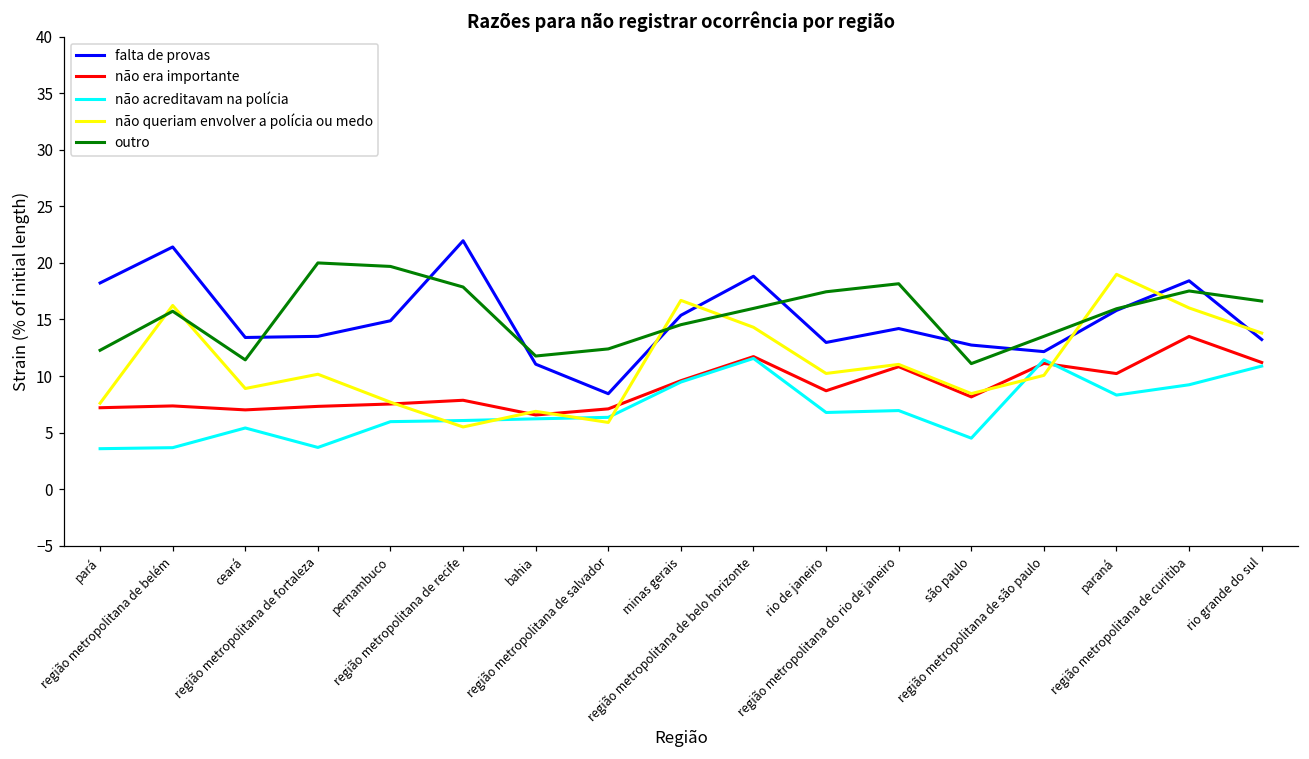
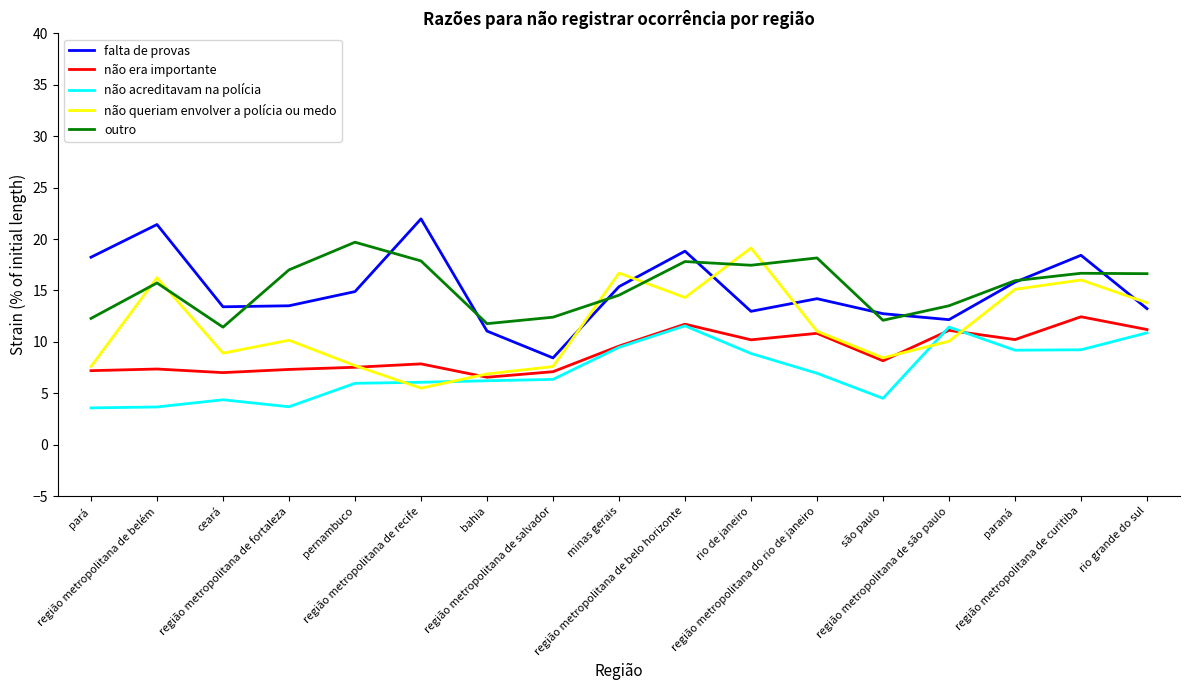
  {
    "falta de provas": {
      "pará": 18.2,
      "região metropolitana de belém": 21.4,
      "ceará": 13.4,
      "região metropolitana de fortaleza": 13.5,
      "pernambuco": 14.9,
      "região metropolitana de recife": 22.0,
      "bahia": 11.1,
      "região metropolitana de salvador": 8.4,
      "minas gerais": 15.4,
      "região metropolitana de belo horizonte": 18.8,
      "rio de janeiro": 13.0,
      "região metropolitana do rio de janeiro": 14.2,
      "são paulo": 12.7,
      "região metropolitana de são paulo": 12.2,
      "região metropolitana de curitiba": 18.4,
      "rio grande do sul": 13.2
    },
    "não era importante": {
      "pará": 7.2,
      "região metropolitana de belém": 7.4,
      "ceará": 7.0,
      "região metropolitana de fortaleza": 7.3,
      "região metropolitana de recife": 7.9,
      "bahia": 6.6,
      "região metropolitana de salvador": 7.1,
-     "rio de janeiro": 8.7,
+     "rio de janeiro": 10.2,
      "são paulo": 8.2,
      "região metropolitana de são paulo": 11.1,
      "paraná": 10.2,
-     "região metropolitana de curitiba": 13.5,
+     "região metropolitana de curitiba": 12.4,
      "rio grande do sul": 11.2
    },
    "não acreditavam na polícia": {
      "pará": 3.6,
      "região metropolitana de belém": 3.7,
-     "ceará": 5.4,
+     "ceará": 4.4,
      "região metropolitana de fortaleza": 3.7,
      "pernambuco": 6.0,
      "região metropolitana de recife": 6.1,
      "bahia": 6.2,
      "região metropolitana de salvador": 6.4,
-     "rio de janeiro": 6.8,
+     "rio de janeiro": 8.9,
      "região metropolitana do rio de janeiro": 7.0,
      "são paulo": 4.5,
      "região metropolitana de são paulo": 11.4,
-     "paraná": 8.3,
+     "paraná": 9.2,
      "região metropolitana de curitiba": 9.2,
      "rio grande do sul": 10.9
    },
    "não queriam envolver a polícia ou medo": {
      "pará": 7.6,
      "região metropolitana de belém": 16.2,
      "ceará": 8.9,
      "região metropolitana de fortaleza": 10.2,
      "região metropolitana de recife": 5.5,
      "bahia": 6.9,
-     "região metropolitana de salvador": 5.9,
+     "região metropolitana de salvador": 7.6,
      "minas gerais": 16.7,
      "região metropolitana de belo horizonte": 14.3,
-     "rio de janeiro": 10.2,
+     "rio de janeiro": 19.1,
      "são paulo": 8.5,
      "região metropolitana de são paulo": 10.1,
-     "paraná": 19.0,
+     "paraná": 15.1,
      "região metropolitana de curitiba": 16.0,
      "rio grande do sul": 13.8
    },
    "outro": {
      "pará": 12.3,
      "região metropolitana de belém": 15.7,
      "ceará": 11.4,
-     "região metropolitana de fortaleza": 20,
+     "região metropolitana de fortaleza": 17,
      "pernambuco": 19.7,
      "região metropolitana de recife": 17.9,
      "bahia": 11.8,
      "região metropolitana de salvador": 12.4,
      "minas gerais": 14.5,
-     "região metropolitana de belo horizonte": 16.0,
+     "região metropolitana de belo horizonte": 17.8,
      "rio de janeiro": 17.5,
      "região metropolitana do rio de janeiro": 18.2,
-     "são paulo": 11.1,
+     "são paulo": 12.1,
      "região metropolitana de são paulo": 13.5,
-     "região metropolitana de curitiba": 17.5,
+     "região metropolitana de curitiba": 16.7,
      "rio grande do sul": 16.6
    }
  }
